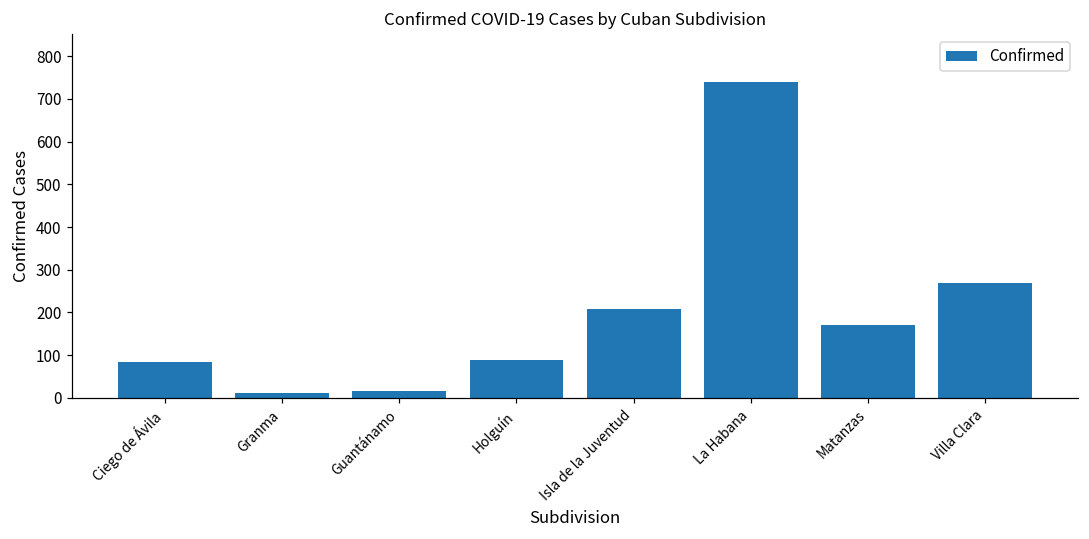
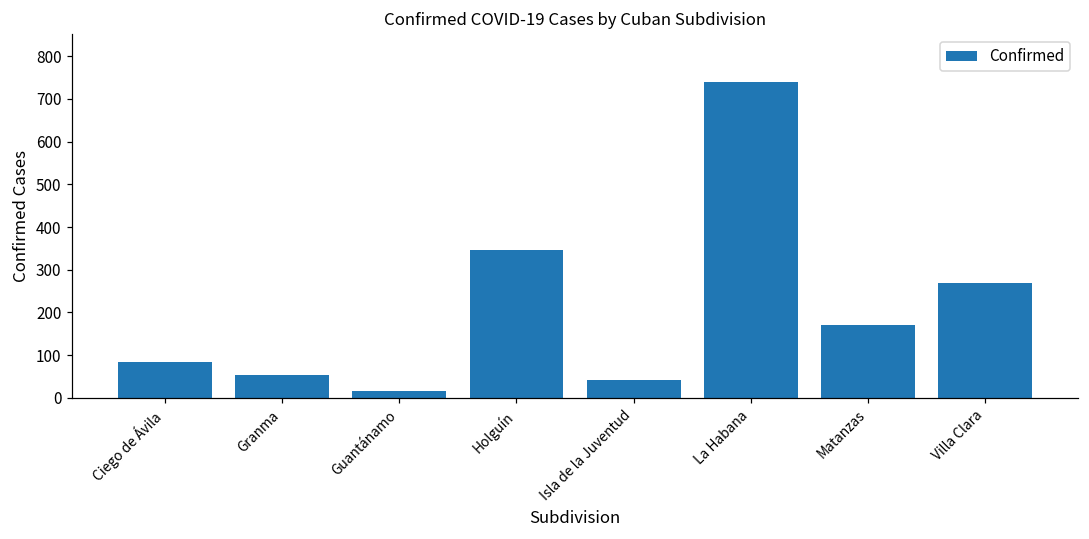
  {
    "Ciego de Ávila": 80,
-   "Granma": 10,
+   "Granma": 50,
    "Guantánamo": 20,
-   "Holguín": 90,
-   "Isla de la Juventud": 210,
+   "Holguín": 350,
+   "Isla de la Juventud": 40,
    "La Habana": 740,
    "Matanzas": 170,
    "Villa Clara": 270
  }
